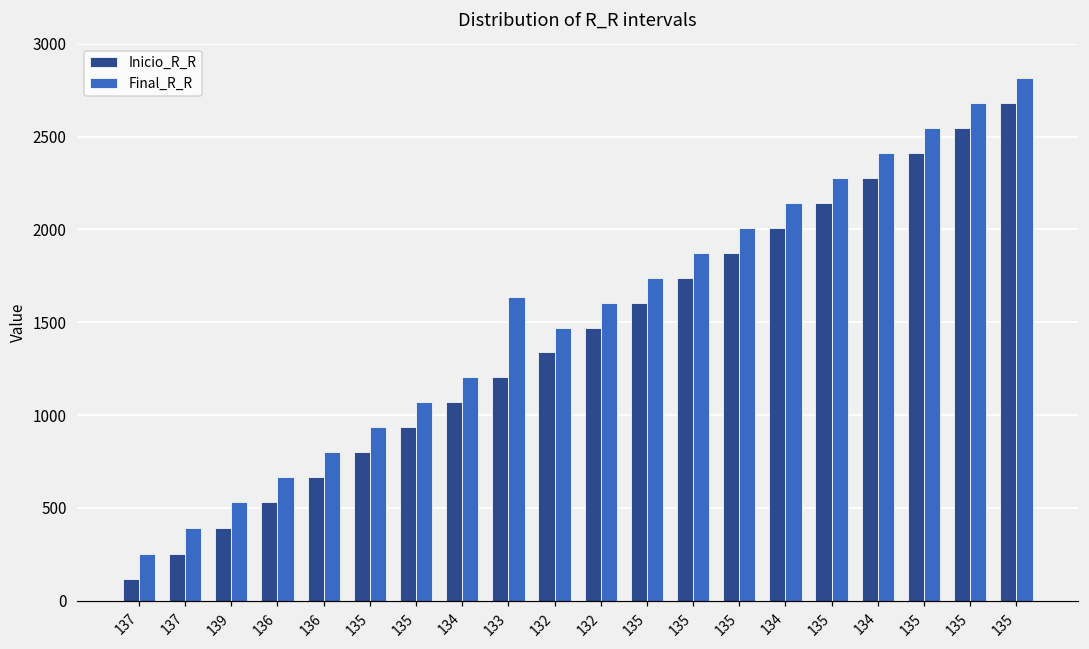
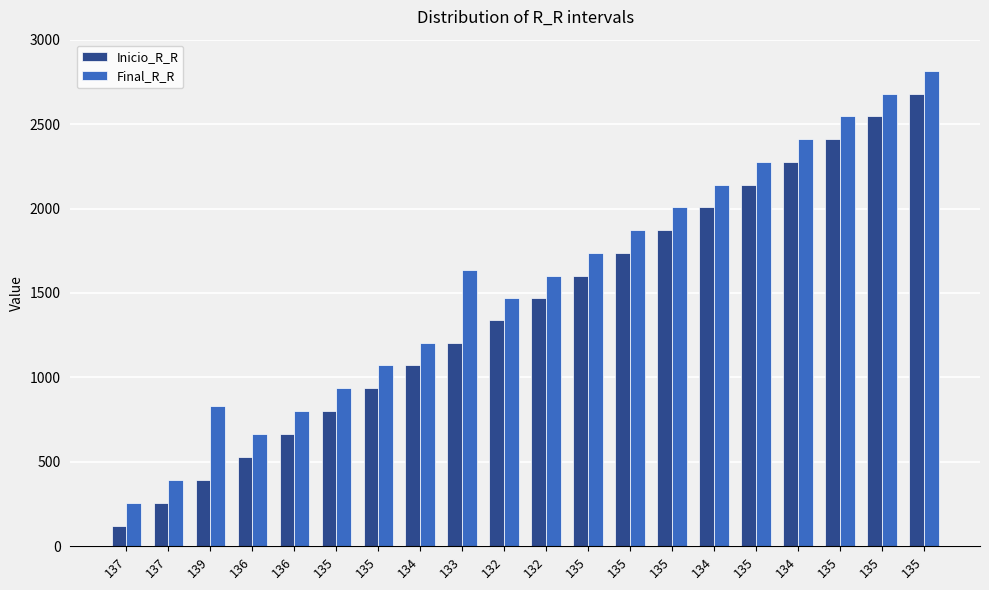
  {
    "Inicio_R_R": {
      "139": 390,
      "133": 1210
    },
    "Final_R_R": {
-     "139": 530,
+     "139": 830,
      "133": 1640
    }
  }
